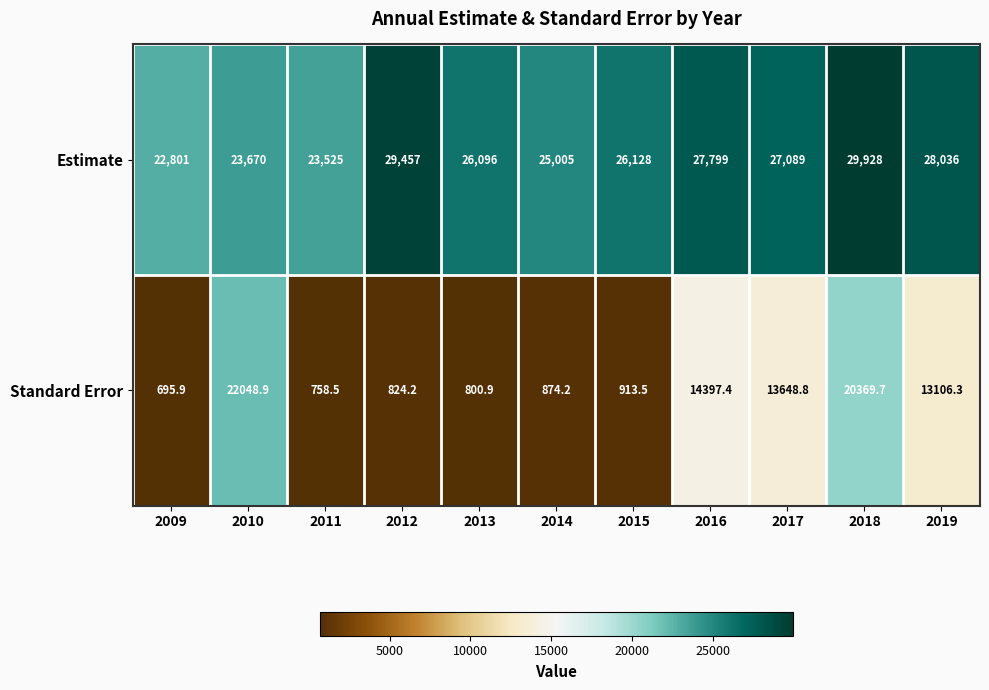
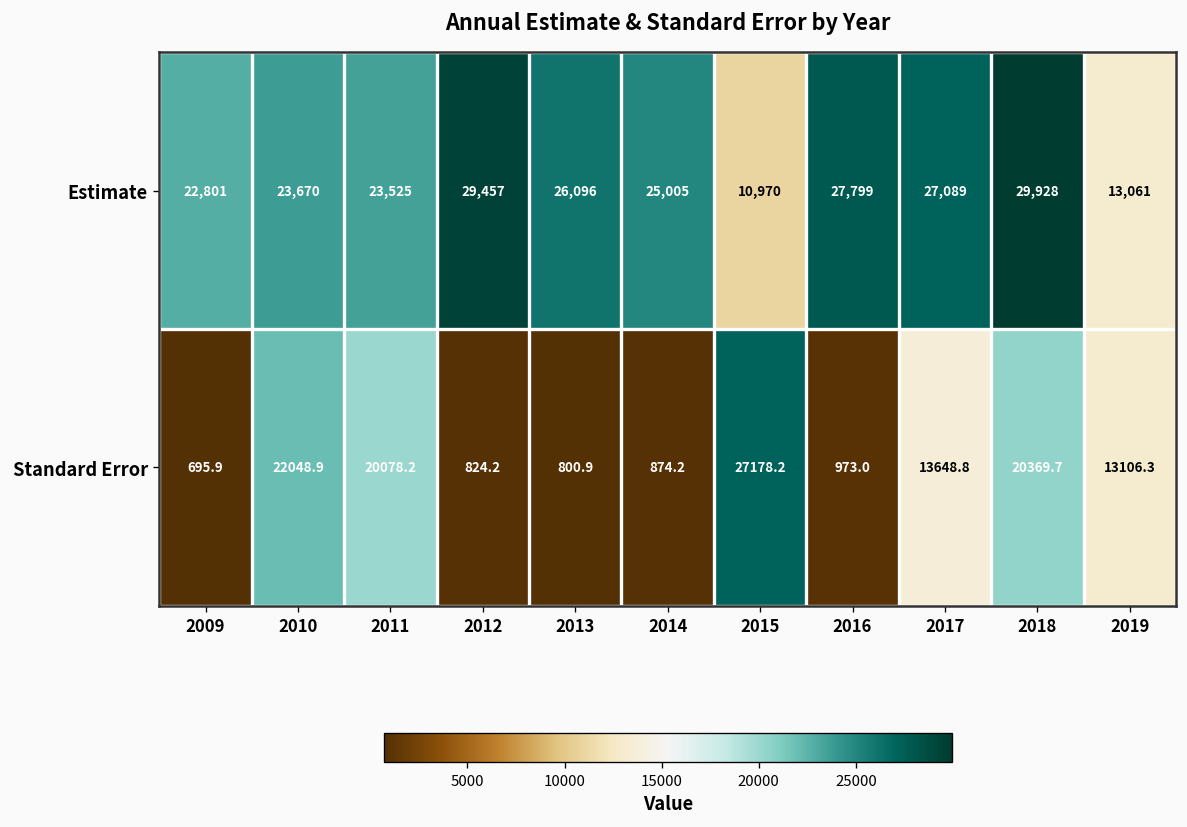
  {
    "Estimate": {
      "2009": "22,801",
      "2010": "23,670",
      "2011": "23,525",
      "2012": "29,457",
      "2013": "26,096",
      "2014": "25,005",
-     "2015": "26,128",
+     "2015": "10,970",
      "2016": "27,799",
      "2017": "27,089",
      "2018": "29,928",
-     "2019": "28,036"
+     "2019": "13,061"
    },
    "Standard Error": {
      "2009": "695.9",
      "2010": "22048.9",
-     "2011": "758.5",
+     "2011": "20078.2",
      "2012": "824.2",
      "2013": "800.9",
      "2014": "874.2",
-     "2015": "913.5",
-     "2016": "14397.4",
+     "2015": "27178.2",
+     "2016": "973.0",
      "2017": "13648.8",
      "2018": "20369.7",
      "2019": "13106.3"
    }
  }
